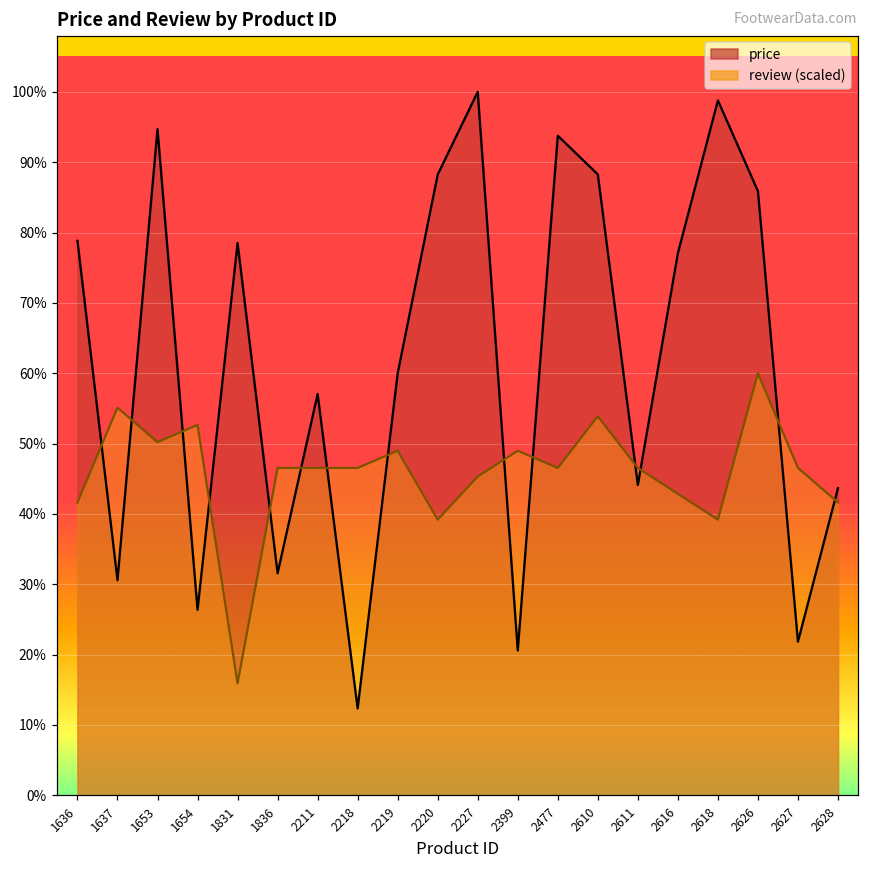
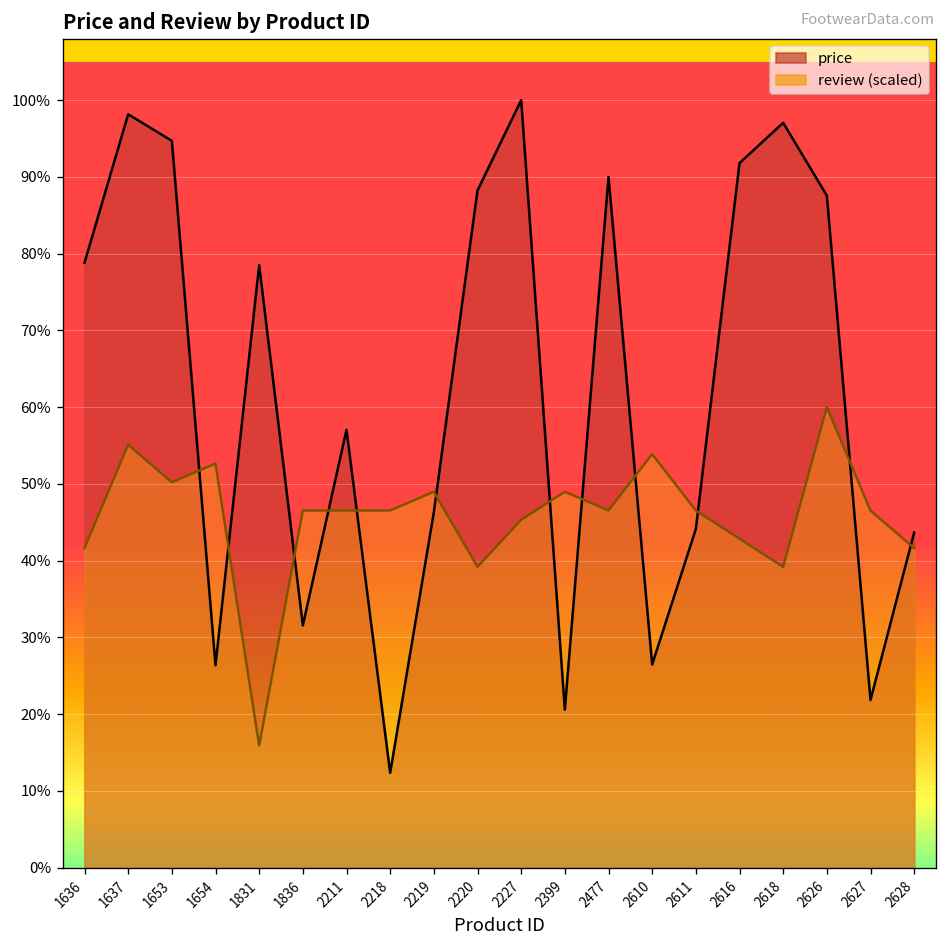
  {
    "price": {
      "1636": "79%",
-     "1637": "31%",
+     "1637": "98%",
      "1653": "95%",
      "1654": "26%",
      "1831": "79%",
      "1836": "32%",
      "2211": "57%",
      "2218": "12%",
-     "2219": "60%",
+     "2219": "46%",
      "2220": "88%",
      "2227": "100%",
      "2399": "21%",
-     "2477": "94%",
-     "2610": "88%",
+     "2477": "90%",
+     "2610": "26%",
      "2611": "44%",
-     "2616": "77%",
-     "2618": "99%",
-     "2626": "86%",
+     "2616": "92%",
+     "2618": "97%",
+     "2626": "88%",
      "2627": "22%",
      "2628": "44%"
    }
  }
